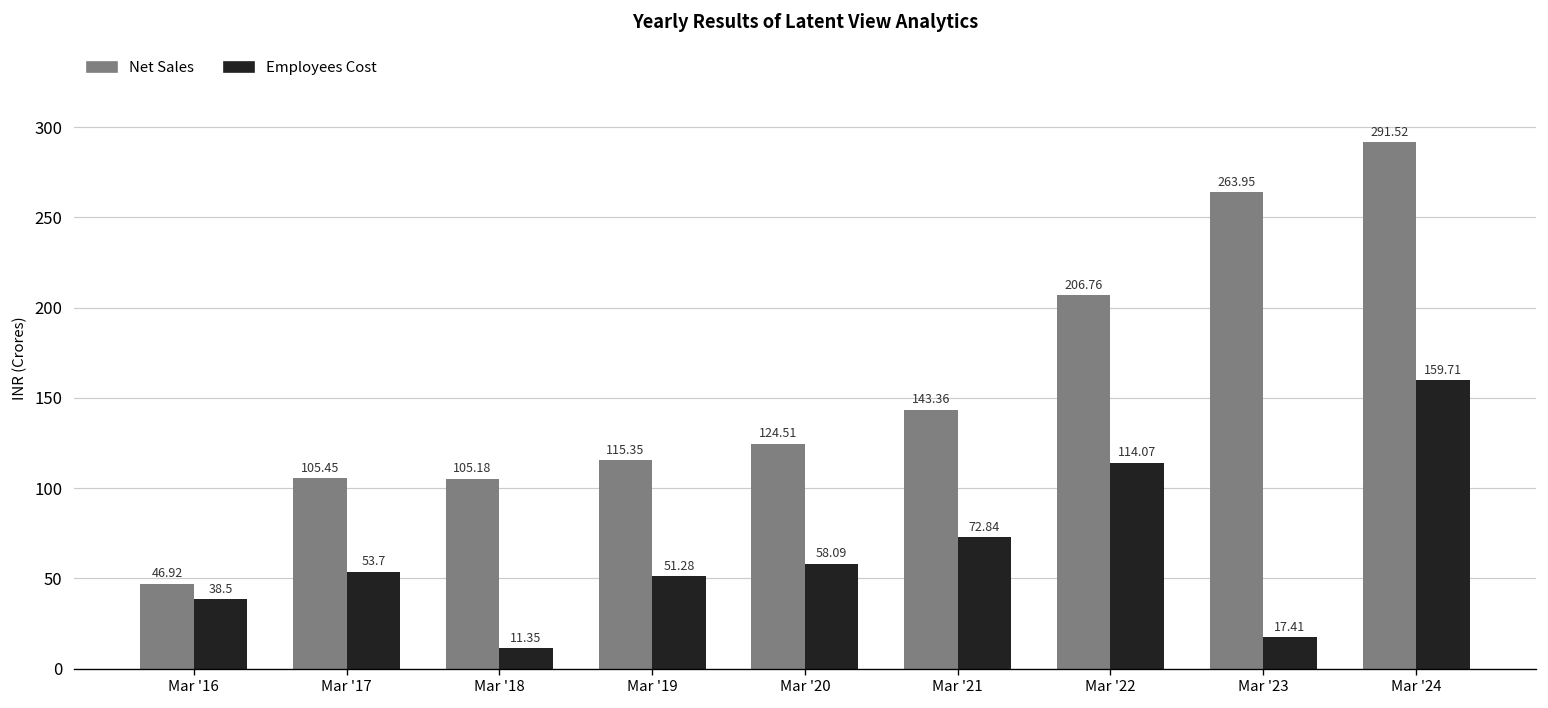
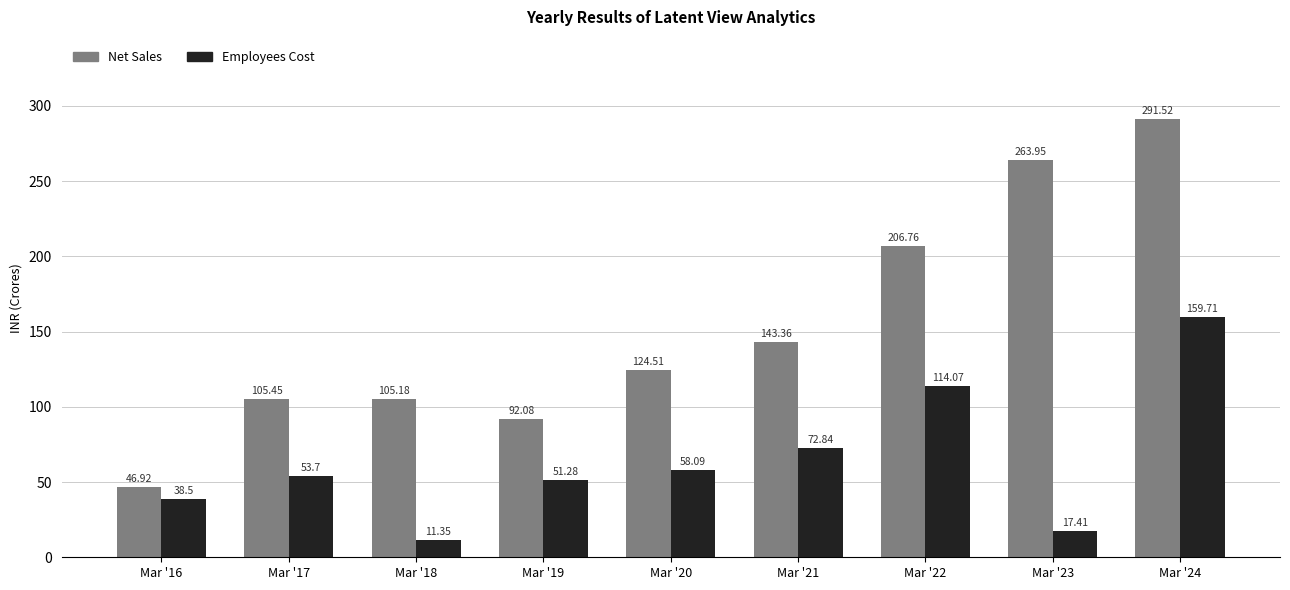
  {
    "Net Sales": {
      "Mar '16": 46.92,
      "Mar '17": 105.45,
      "Mar '18": 105.18,
-     "Mar '19": 115.35,
+     "Mar '19": 92.08,
      "Mar '20": 124.51,
      "Mar '21": 143.36,
      "Mar '22": 206.76,
      "Mar '23": 263.95,
      "Mar '24": 291.52
    },
    "Employees Cost": {
      "Mar '16": 38.5,
      "Mar '17": 53.7,
      "Mar '18": 11.35,
      "Mar '19": 51.28,
      "Mar '20": 58.09,
      "Mar '21": 72.84,
      "Mar '22": 114.07,
      "Mar '23": 17.41,
      "Mar '24": 159.71
    }
  }
